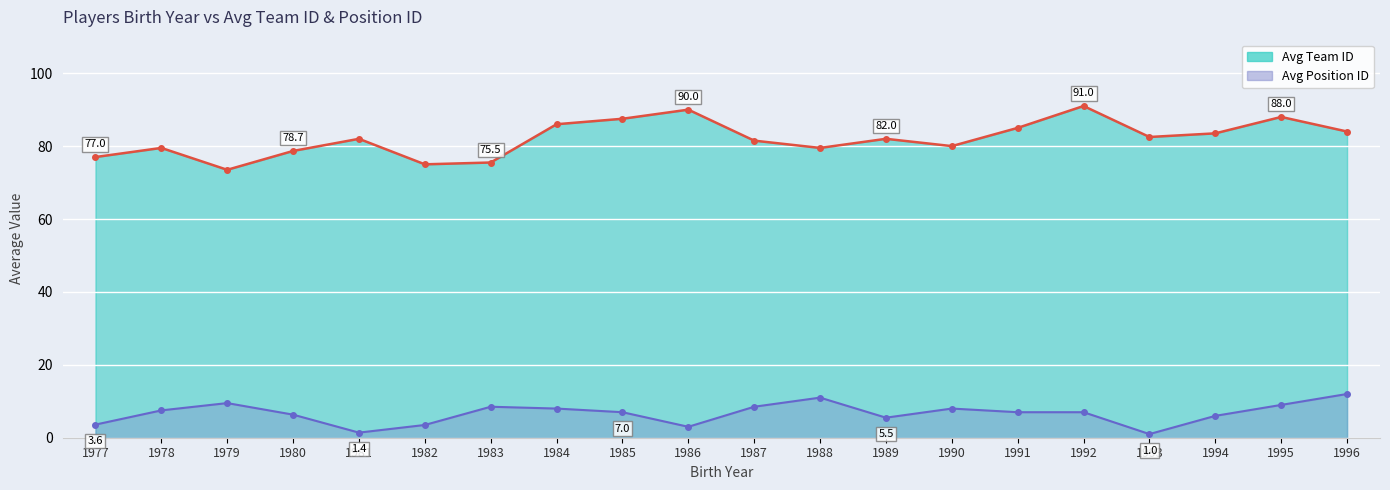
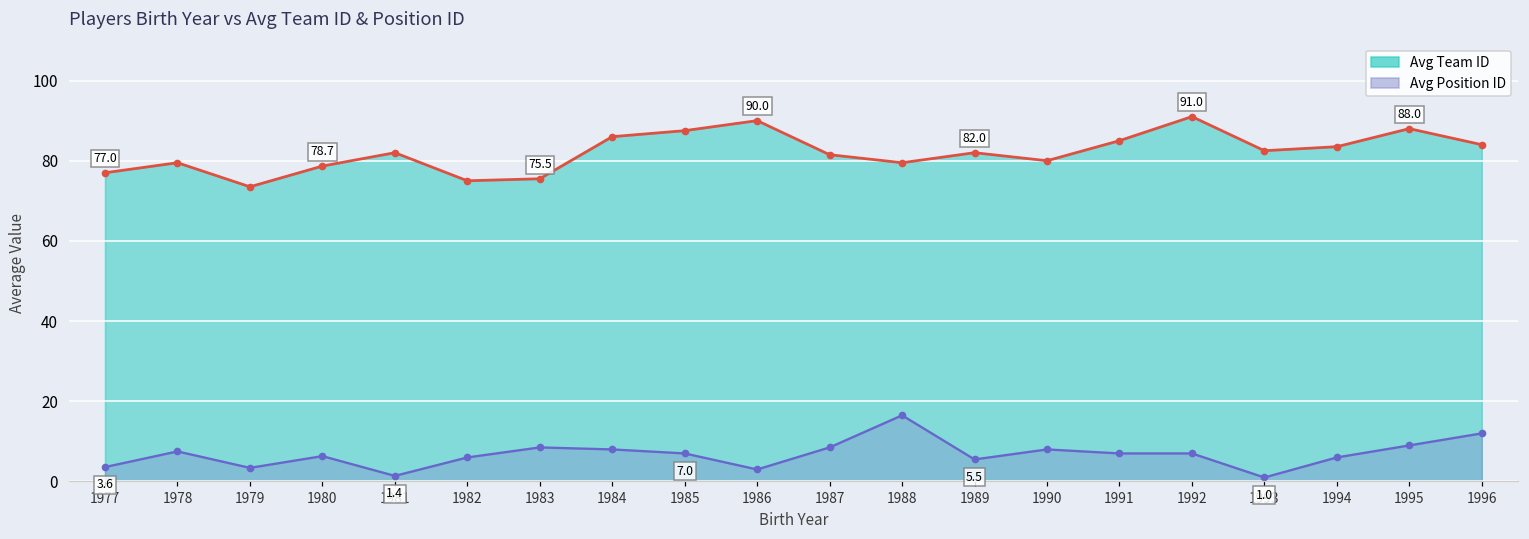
  {
    "Avg Team ID": {
      "1978": 80,
      "1979": 74,
      "1981": 82,
      "1982": 75,
      "1984": 86,
      "1985": 88,
      "1987": 82,
      "1988": 80,
      "1990": 80,
      "1991": 85,
      "1993": 83,
      "1994": 84,
      "1996": 84
    },
    "Avg Position ID": {
      "1978": 8,
-     "1979": 10,
+     "1979": 3,
      "1980": 6,
-     "1982": 4,
+     "1982": 6,
      "1983": 9,
      "1984": 8,
      "1986": 3,
      "1987": 9,
-     "1988": 11,
+     "1988": 17,
      "1990": 8,
      "1991": 7,
      "1992": 7,
      "1994": 6,
      "1995": 9,
      "1996": 12
    }
  }
